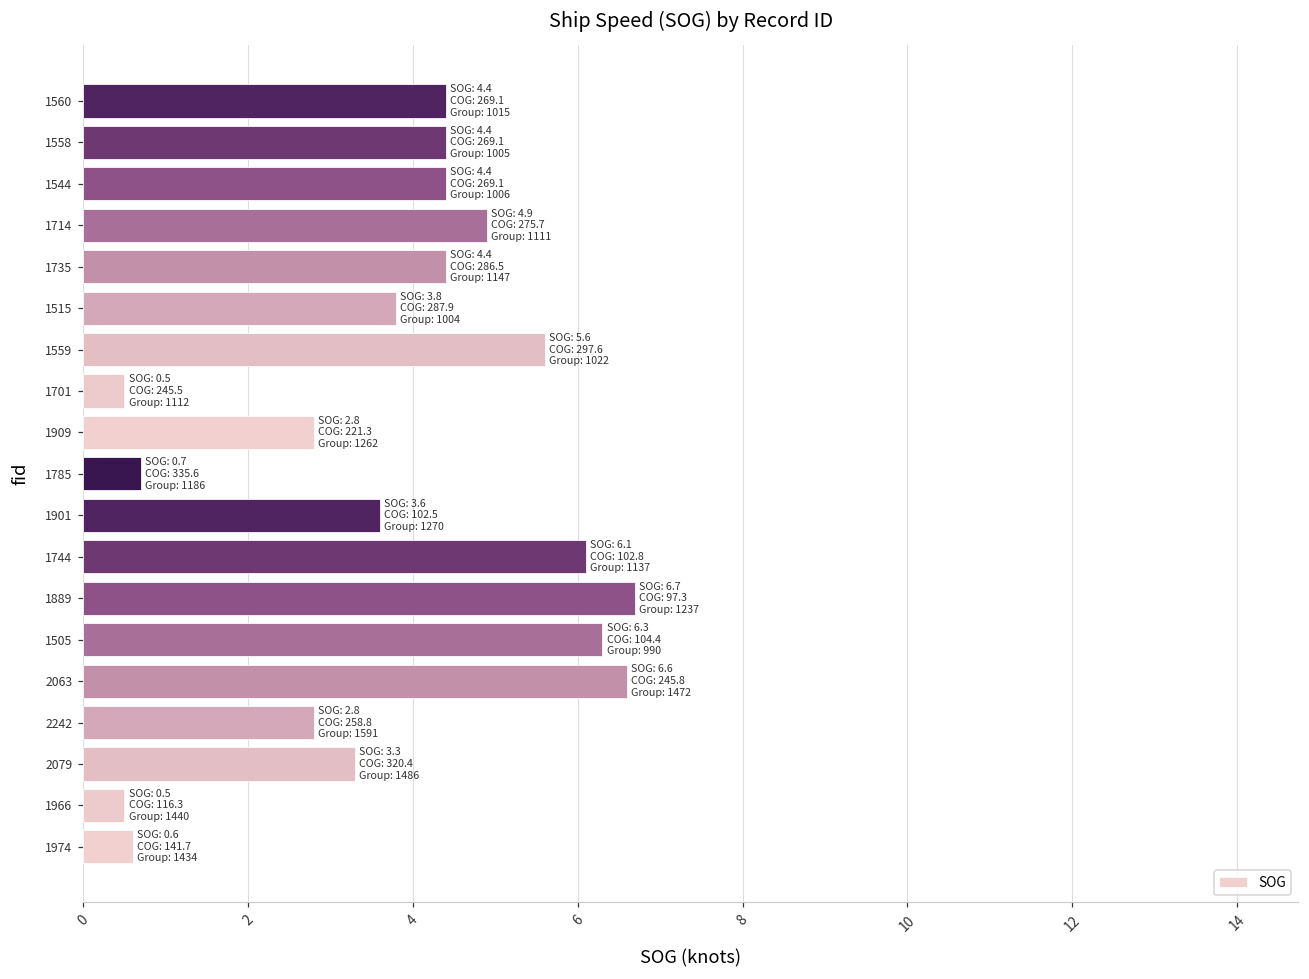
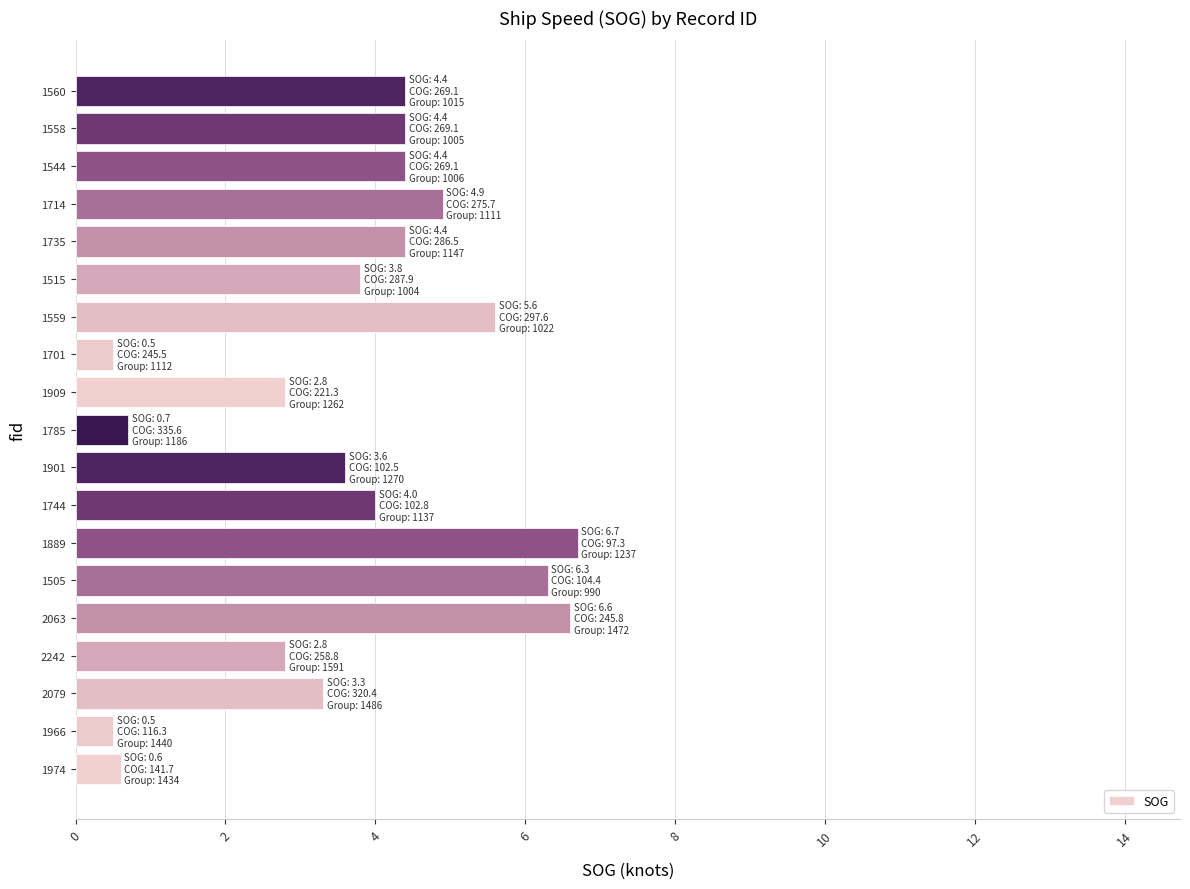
  {
    "1560": 4.4,
    "1558": 4.4,
    "1544": 4.4,
    "1714": 4.9,
    "1735": 4.4,
    "1515": 3.8,
    "1559": 5.6,
    "1701": 0.5,
    "1909": 2.8,
    "1785": 0.7,
    "1901": 3.6,
-   "1744": 6.1,
+   "1744": 4.0,
    "1889": 6.7,
    "1505": 6.3,
    "2063": 6.6,
    "2242": 2.8,
    "2079": 3.3,
    "1966": 0.5,
    "1974": 0.6
  }
